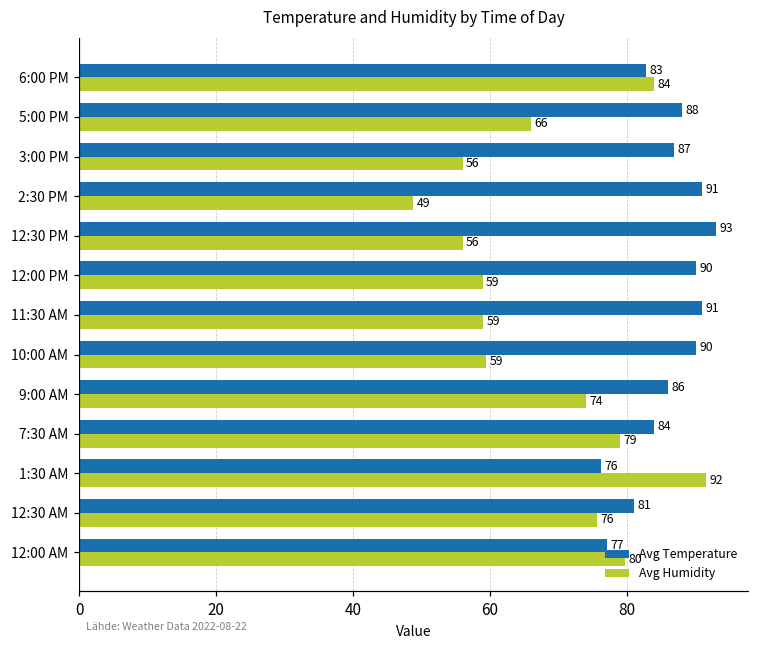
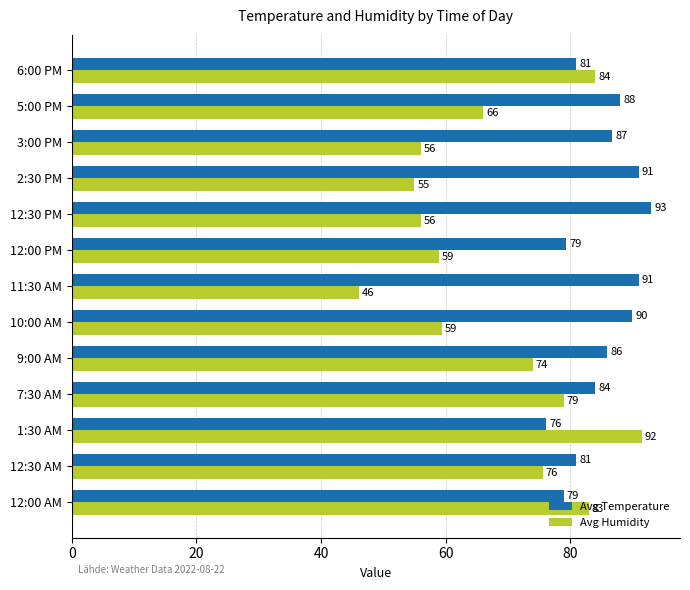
  {
    "Avg Temperature": {
-     "6:00 PM": 83,
+     "6:00 PM": 81,
      "5:00 PM": 88,
      "3:00 PM": 87,
      "2:30 PM": 91,
      "12:30 PM": 93,
-     "12:00 PM": 90,
+     "12:00 PM": 79,
      "11:30 AM": 91,
      "10:00 AM": 90,
      "9:00 AM": 86,
      "7:30 AM": 84,
      "1:30 AM": 76,
      "12:30 AM": 81,
-     "12:00 AM": 77
+     "12:00 AM": 79
    },
    "Avg Humidity": {
      "6:00 PM": 84,
      "5:00 PM": 66,
      "3:00 PM": 56,
-     "2:30 PM": 49,
+     "2:30 PM": 55,
      "12:30 PM": 56,
      "12:00 PM": 59,
-     "11:30 AM": 59,
+     "11:30 AM": 46,
      "10:00 AM": 59,
      "9:00 AM": 74,
      "7:30 AM": 79,
      "1:30 AM": 92,
      "12:30 AM": 76,
-     "12:00 AM": 80
+     "12:00 AM": 83
    }
  }
